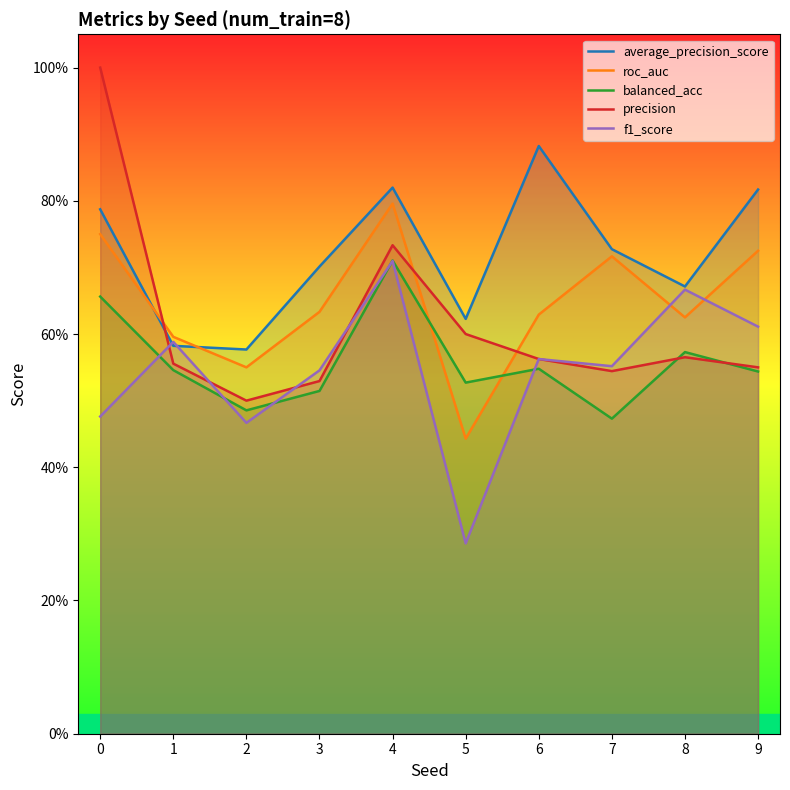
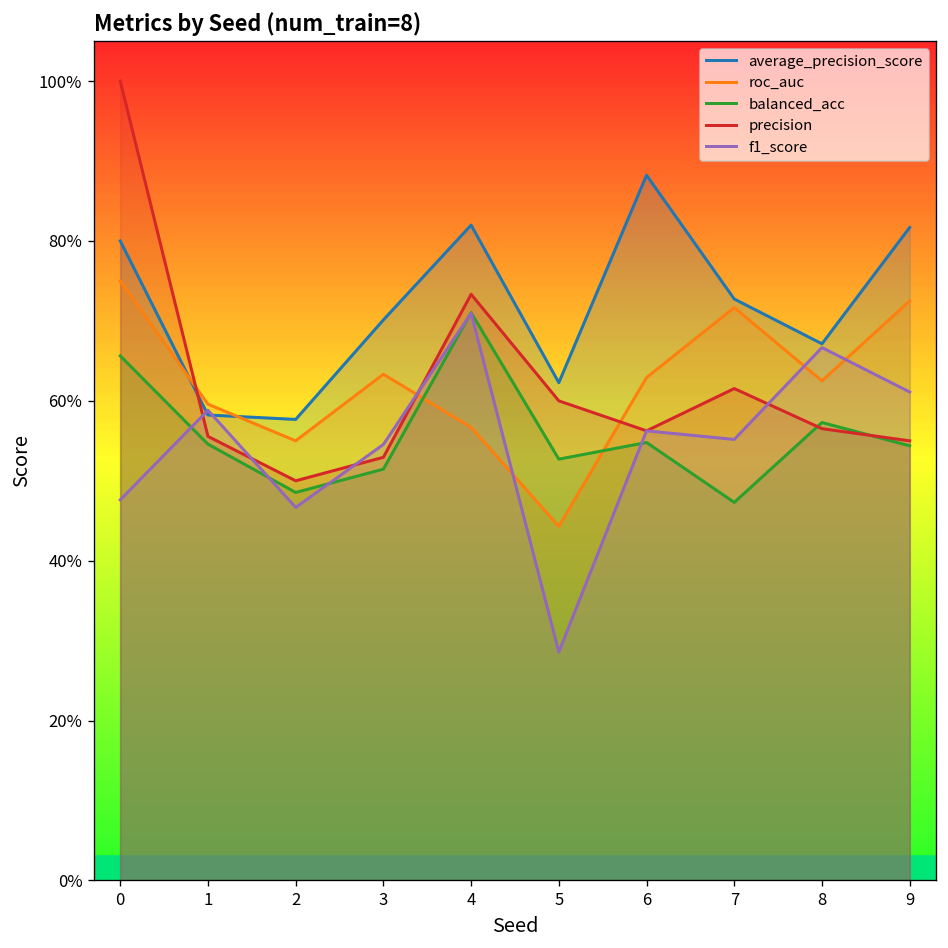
  {
    "average_precision_score": {
-     "0": "79%",
+     "0": "80%",
      "1": "58%",
      "2": "58%",
      "3": "70%",
      "4": "82%",
      "5": "62%",
      "6": "88%",
      "7": "73%",
      "8": "67%",
      "9": "82%"
    },
    "roc_auc": {
      "0": "75%",
      "1": "60%",
      "2": "55%",
      "3": "63%",
-     "4": "80%",
+     "4": "57%",
      "5": "44%",
      "6": "63%",
      "7": "72%",
      "8": "63%",
      "9": "73%"
    },
    "balanced_acc": {
      "0": "66%",
      "1": "55%",
      "2": "49%",
      "3": "51%",
      "5": "53%",
      "6": "55%",
      "7": "47%",
      "8": "57%",
      "9": "54%"
    },
    "precision": {
      "0": "100%",
      "1": "56%",
      "2": "50%",
      "3": "53%",
      "4": "73%",
      "5": "60%",
-     "7": "54%",
+     "7": "62%",
      "8": "57%",
      "9": "55%"
    },
    "f1_score": {
      "0": "48%",
      "1": "59%",
      "2": "47%",
      "3": "55%",
      "5": "29%",
      "7": "55%",
      "8": "67%",
      "9": "61%"
    }
  }
